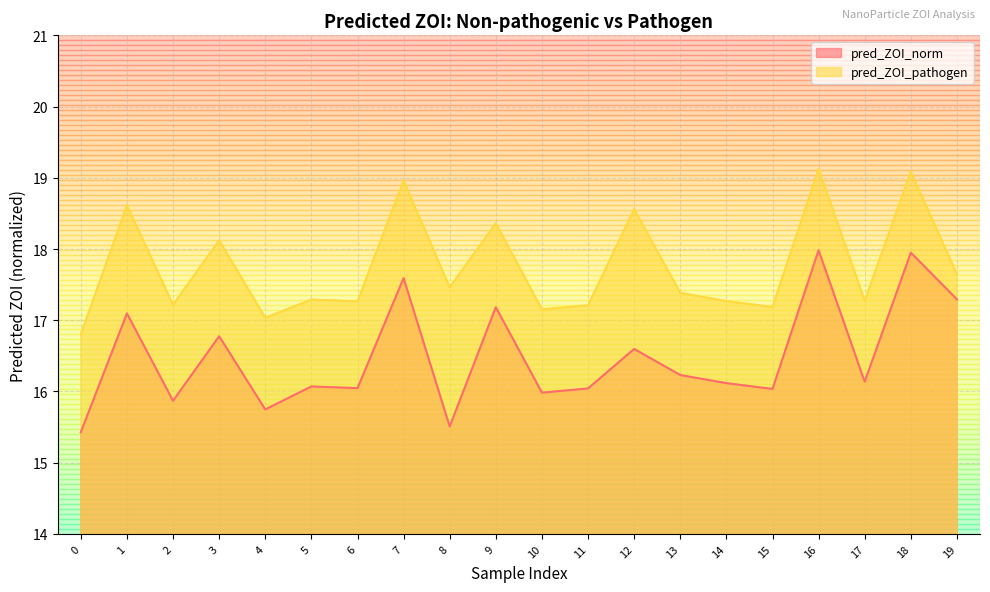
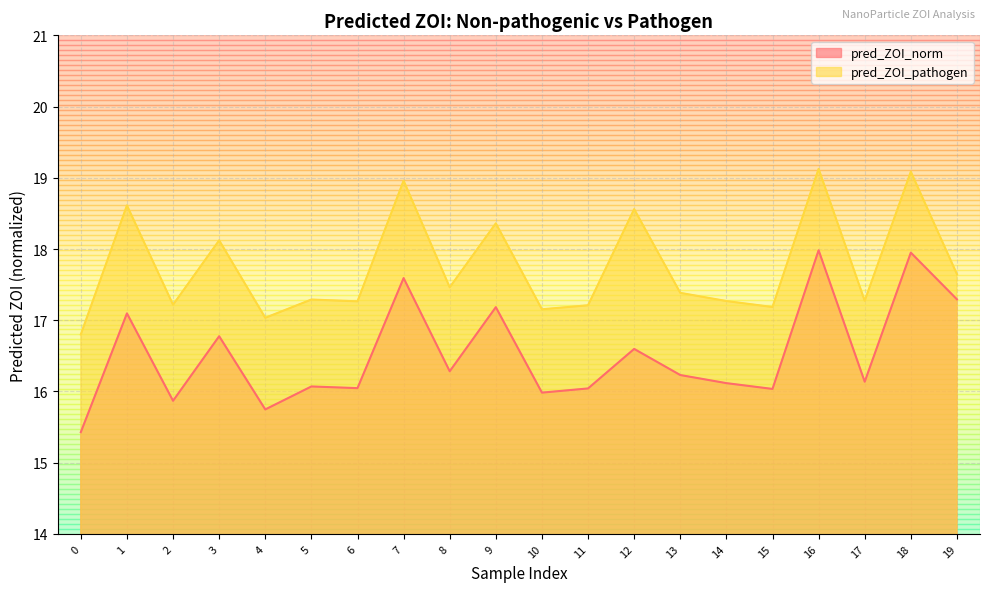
  {
    "pred_ZOI_norm": {
      "0": 15.4,
      "1": 17.1,
      "2": 15.9,
      "3": 16.8,
      "4": 15.7,
      "5": 16.1,
      "6": 16.0,
      "7": 17.6,
-     "8": 15.5,
+     "8": 16.3,
      "9": 17.2,
      "10": 16.0,
      "11": 16.0,
      "12": 16.6,
      "13": 16.2,
      "14": 16.1,
      "15": 16.0,
      "16": 18.0,
      "17": 16.1,
      "18": 17.9,
      "19": 17.3
    },
    "pred_ZOI_pathogen": {
      "0": 16.8,
      "1": 18.6,
      "2": 17.2,
      "3": 18.1,
      "4": 17.0,
      "5": 17.3,
      "6": 17.3,
      "7": 19.0,
      "8": 17.5,
      "9": 18.4,
      "10": 17.2,
      "11": 17.2,
      "12": 18.6,
      "13": 17.4,
      "14": 17.3,
      "15": 17.2,
      "16": 19.1,
      "17": 17.3,
      "18": 19.1,
      "19": 17.6
    }
  }
